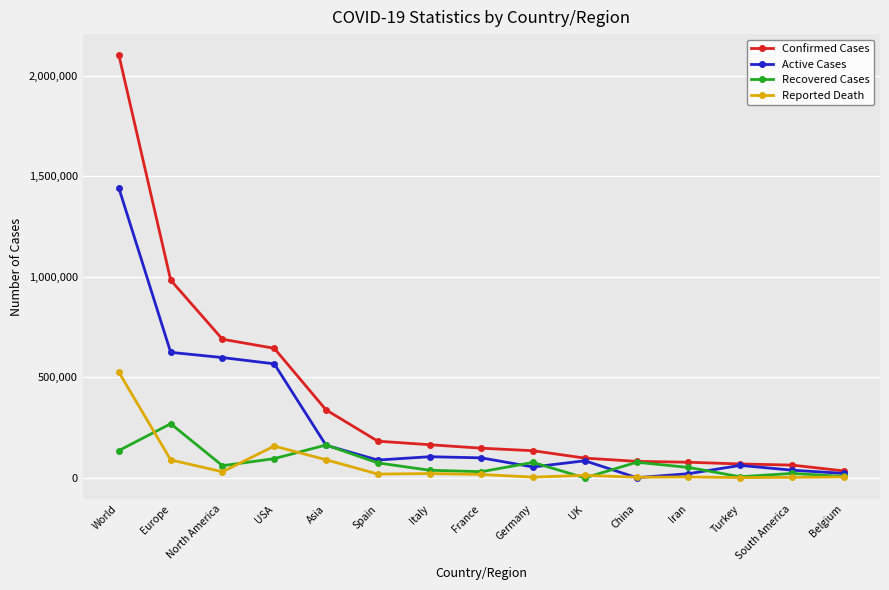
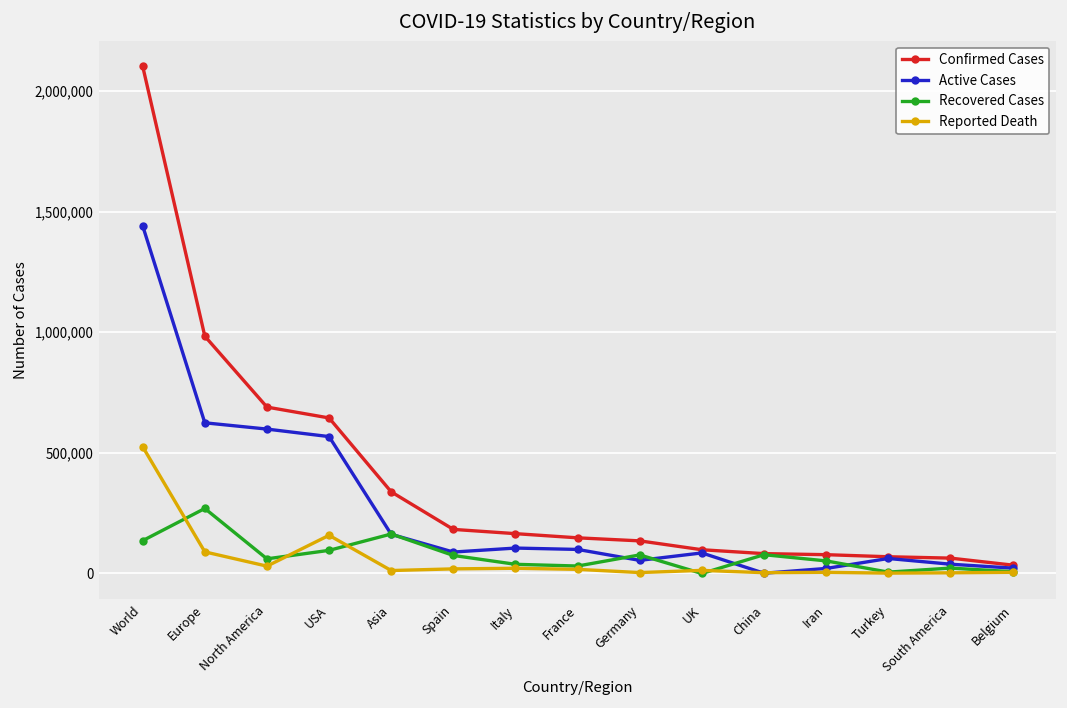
  {
    "Confirmed Cases": {
      "World": "2,100,000",
      "Europe": "980,000",
      "North America": "690,000",
      "USA": "640,000",
      "Asia": "340,000",
      "Spain": "180,000",
      "Italy": "170,000",
      "France": "150,000",
      "Germany": "140,000",
      "UK": "100,000",
      "Iran": "80,000",
      "South America": "60,000"
    },
    "Active Cases": {
      "World": "1,440,000",
      "Europe": "620,000",
      "North America": "600,000",
      "USA": "570,000",
      "Spain": "90,000",
      "Italy": "110,000",
      "France": "100,000",
      "Germany": "50,000",
      "UK": "90,000",
      "Iran": "20,000",
      "South America": "40,000"
    },
    "Recovered Cases": {
      "World": "140,000",
      "Europe": "270,000",
      "North America": "60,000",
      "USA": "100,000",
      "Spain": "70,000",
      "Italy": "40,000",
      "France": "30,000",
      "Germany": "80,000",
      "UK": "0",
      "Iran": "50,000",
      "South America": "20,000"
    },
    "Reported Death": {
      "World": "530,000",
      "Europe": "90,000",
      "North America": "30,000",
      "USA": "160,000",
-     "Asia": "90,000",
+     "Asia": "10,000",
      "Spain": "20,000",
      "Italy": "20,000",
      "France": "20,000",
      "Germany": "0",
      "UK": "10,000",
      "Iran": "0",
      "South America": "0"
    }
  }
